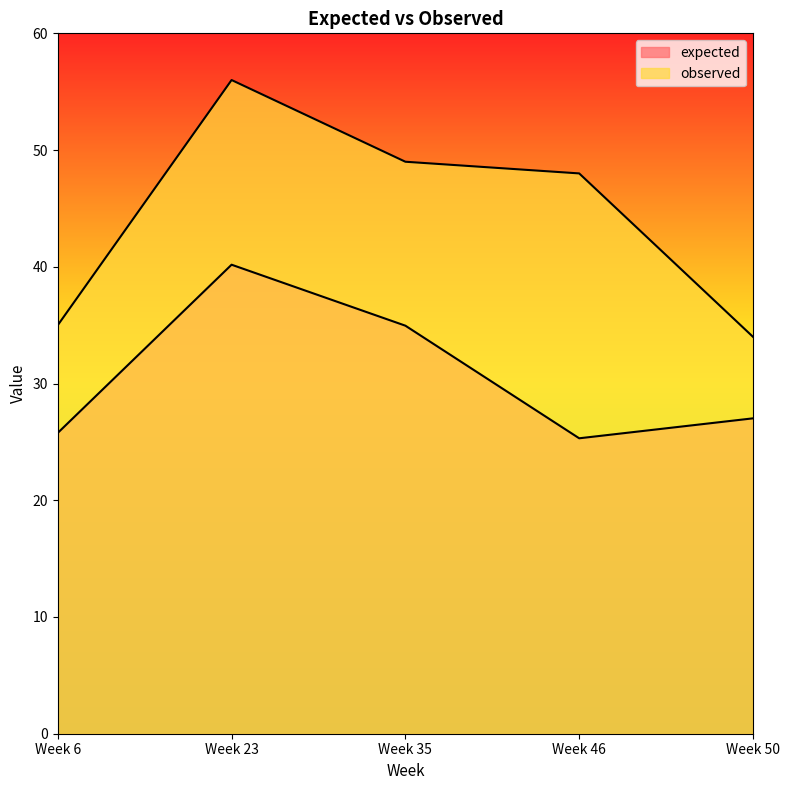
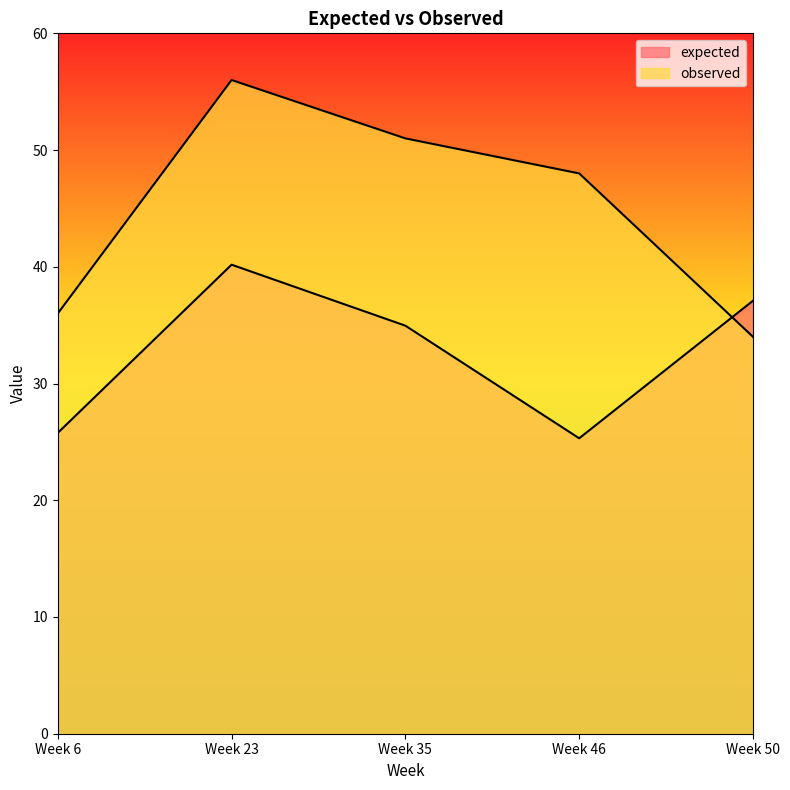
  {
    "expected": {
      "Week 6": 25.8,
      "Week 23": 40.2,
      "Week 35": 35.0,
      "Week 46": 25.3,
-     "Week 50": 27.0
+     "Week 50": 37.1
    },
    "observed": {
-     "Week 6": 35,
+     "Week 6": 36,
      "Week 23": 56,
-     "Week 35": 49,
+     "Week 35": 51,
      "Week 46": 48,
      "Week 50": 34
    }
  }
